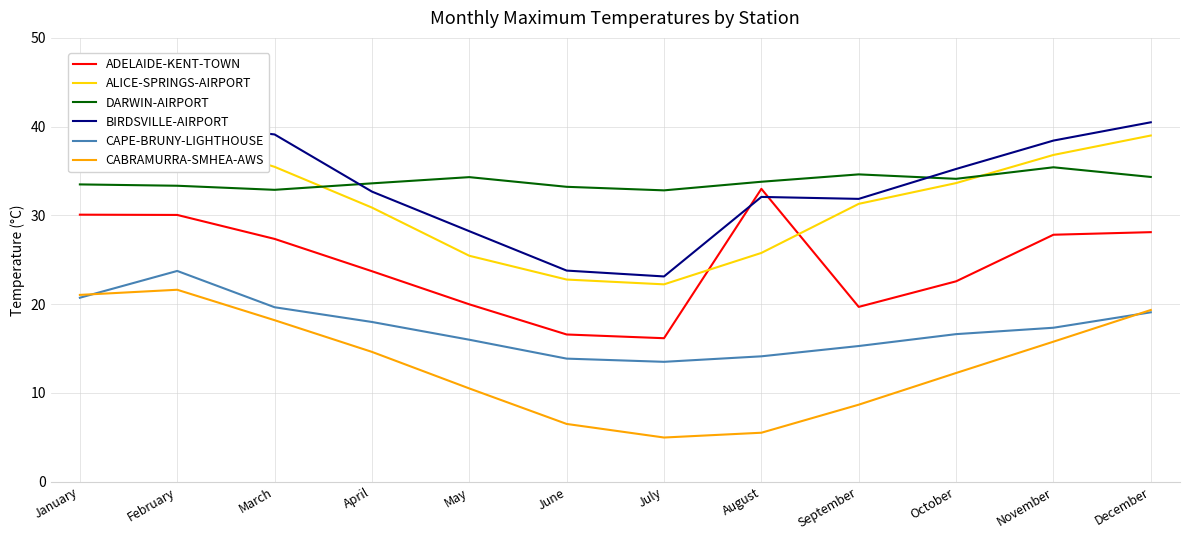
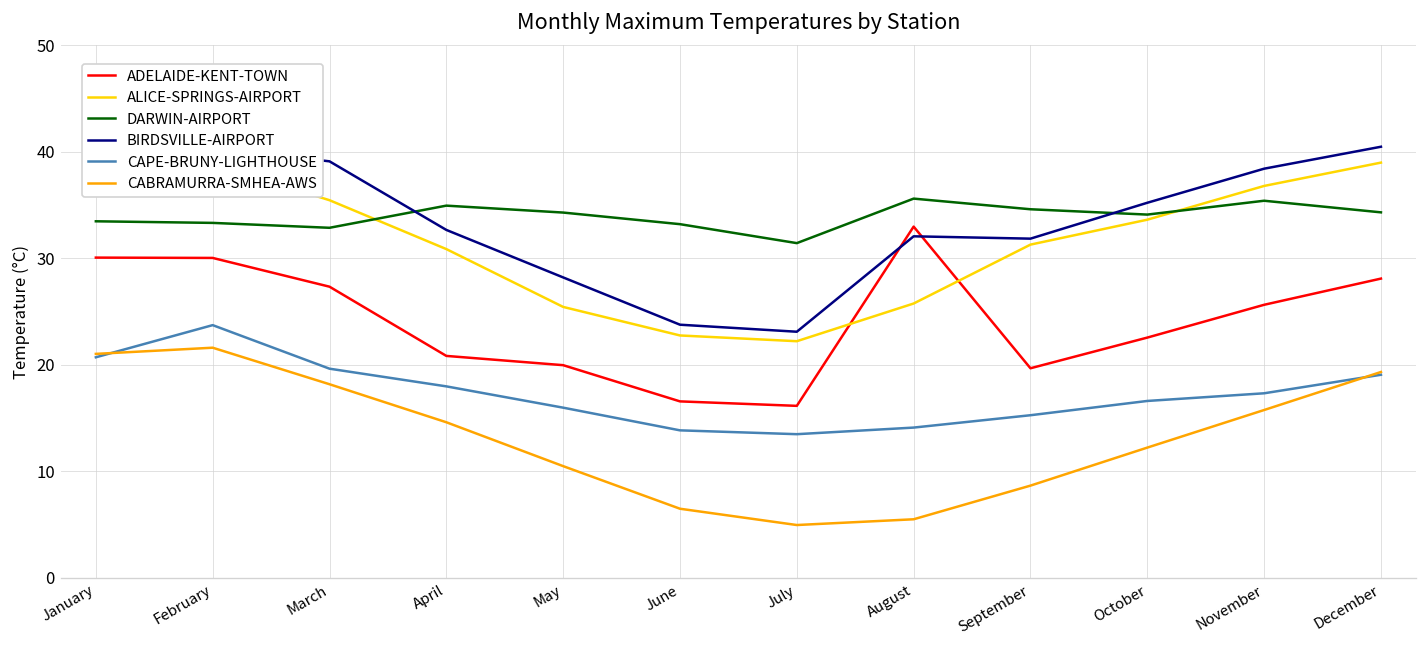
  {
    "ADELAIDE-KENT-TOWN": {
      "January": 30,
      "February": 30,
      "March": 27,
-     "April": 24,
+     "April": 21,
      "May": 20,
      "June": 17,
      "July": 16,
      "August": 33,
      "September": 20,
      "October": 23,
-     "November": 28,
+     "November": 26,
      "December": 28
    },
    "DARWIN-AIRPORT": {
      "January": 33,
      "February": 33,
      "March": 33,
-     "April": 34,
+     "April": 35,
      "May": 34,
      "June": 33,
-     "July": 33,
-     "August": 34,
+     "July": 31,
+     "August": 36,
      "September": 35,
      "October": 34,
      "November": 35,
      "December": 34
    },
    "BIRDSVILLE-AIRPORT": {
      "March": 39,
      "April": 33,
      "May": 28,
      "June": 24,
      "July": 23,
      "August": 32,
      "September": 32,
      "October": 35,
      "November": 38,
      "December": 40
    },
    "CAPE-BRUNY-LIGHTHOUSE": {
      "January": 21,
      "February": 24,
      "March": 20,
      "April": 18,
      "May": 16,
      "June": 14,
      "July": 14,
      "August": 14,
      "September": 15,
      "October": 17,
      "November": 17
    }
  }
